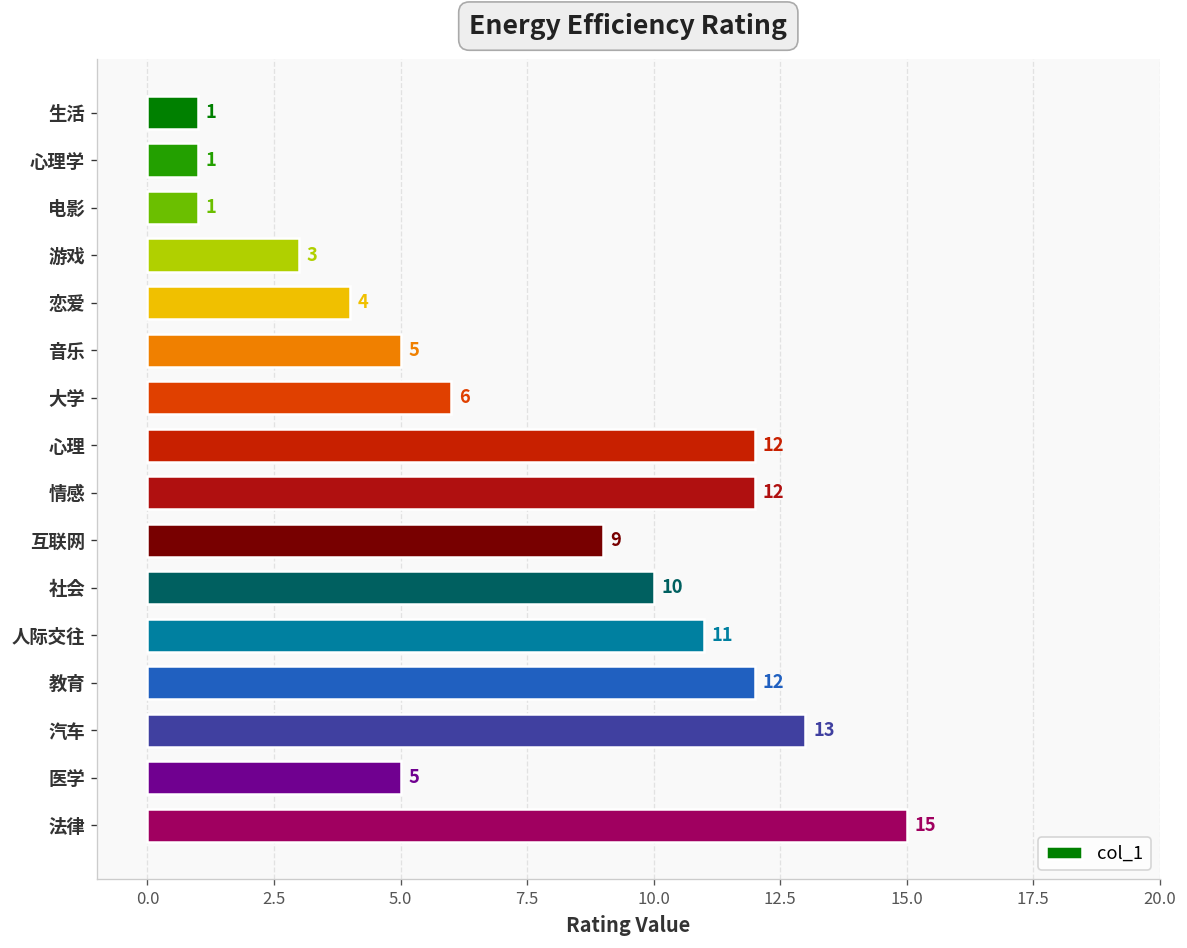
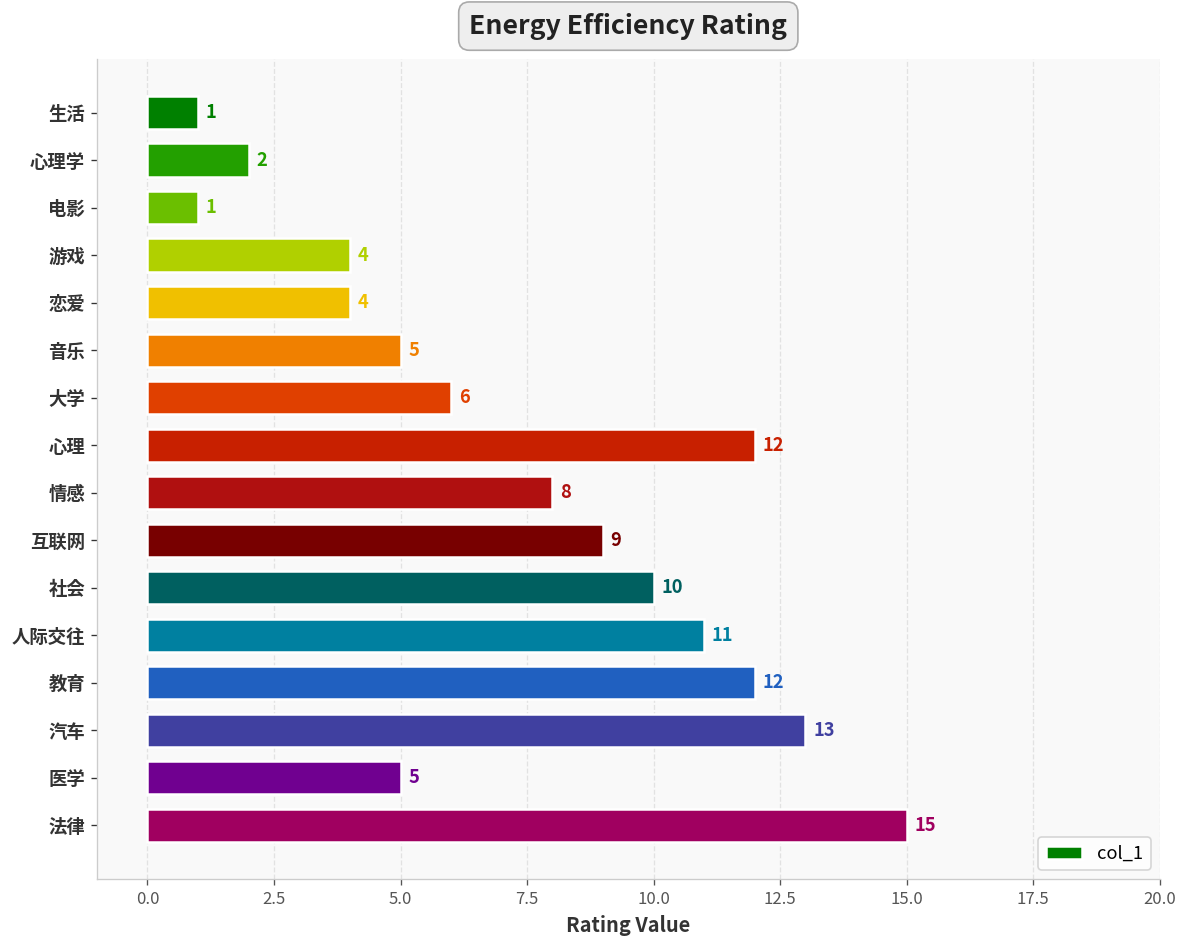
  {
    "生活": 1,
-   "心理学": 1,
+   "心理学": 2,
    "电影": 1,
-   "游戏": 3,
+   "游戏": 4,
    "恋爱": 4,
    "音乐": 5,
    "大学": 6,
    "心理": 12,
-   "情感": 12,
+   "情感": 8,
    "互联网": 9,
    "社会": 10,
    "人际交往": 11,
    "教育": 12,
    "汽车": 13,
    "医学": 5,
    "法律": 15
  }
